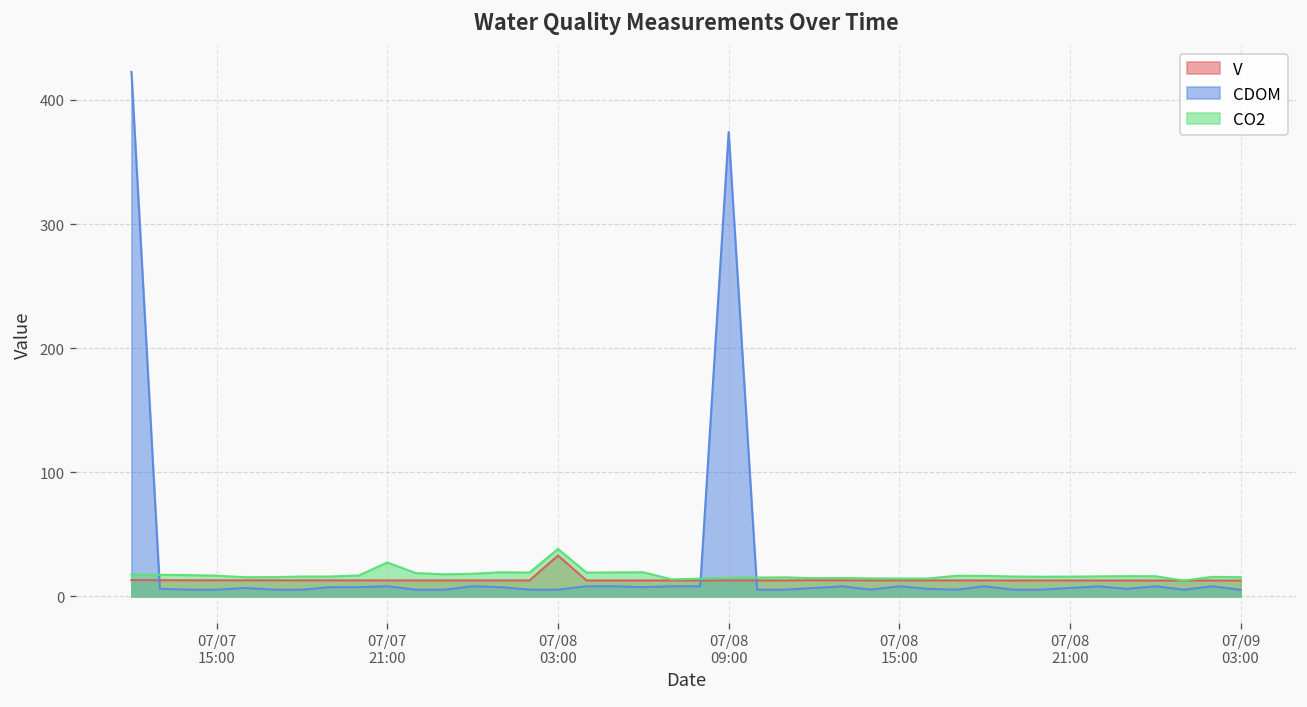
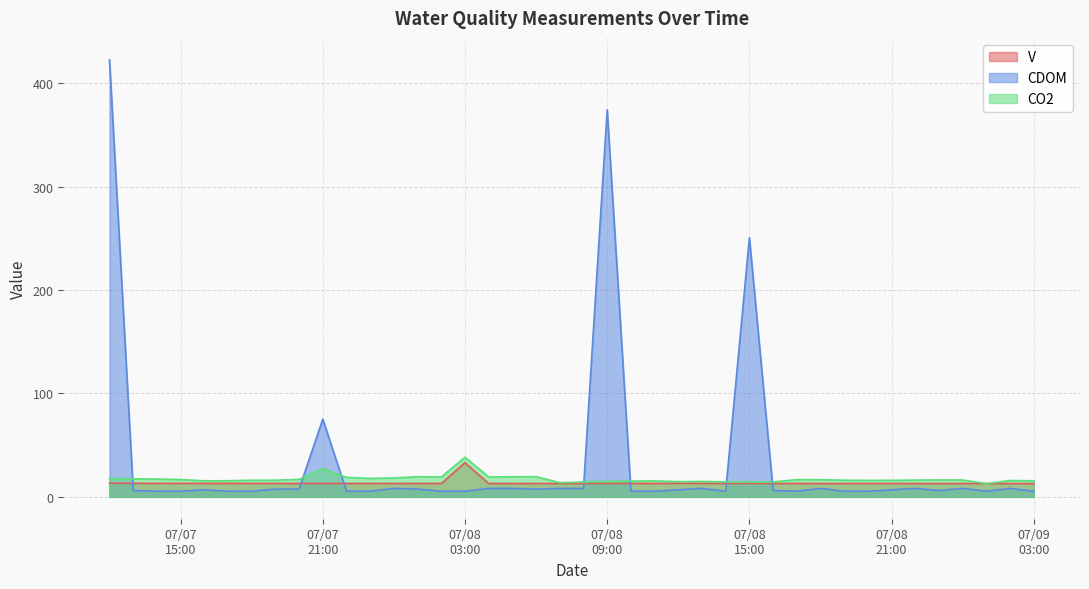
  {
    "V": {
      "07/07 15:00": 13,
      "07/07 21:00": 13,
      "07/08 03:00": 33,
      "07/08 21:00": 13,
      "07/09 03:00": 13
    },
    "CDOM": {
      "07/07 15:00": 5,
-     "07/07 21:00": 8,
+     "07/07 21:00": 75,
      "07/08 03:00": 5,
      "07/08 09:00": 374,
-     "07/08 15:00": 8,
+     "07/08 15:00": 250,
      "07/08 21:00": 7,
      "07/09 03:00": 5
    },
    "CO2": {
      "07/07 15:00": 17,
      "07/07 21:00": 27,
      "07/08 03:00": 38,
      "07/08 21:00": 16,
      "07/09 03:00": 16
    }
  }
